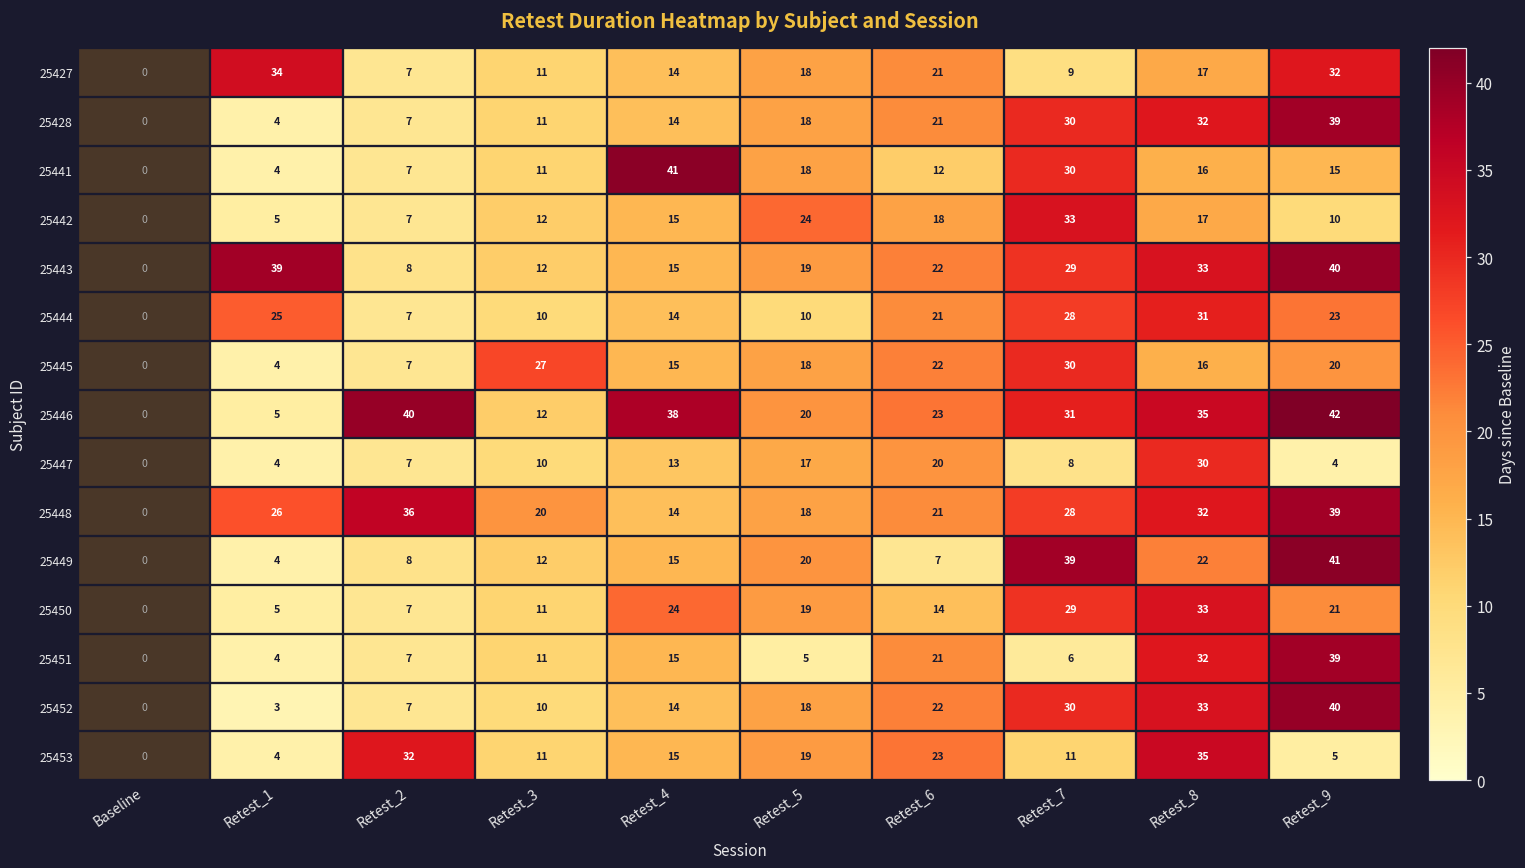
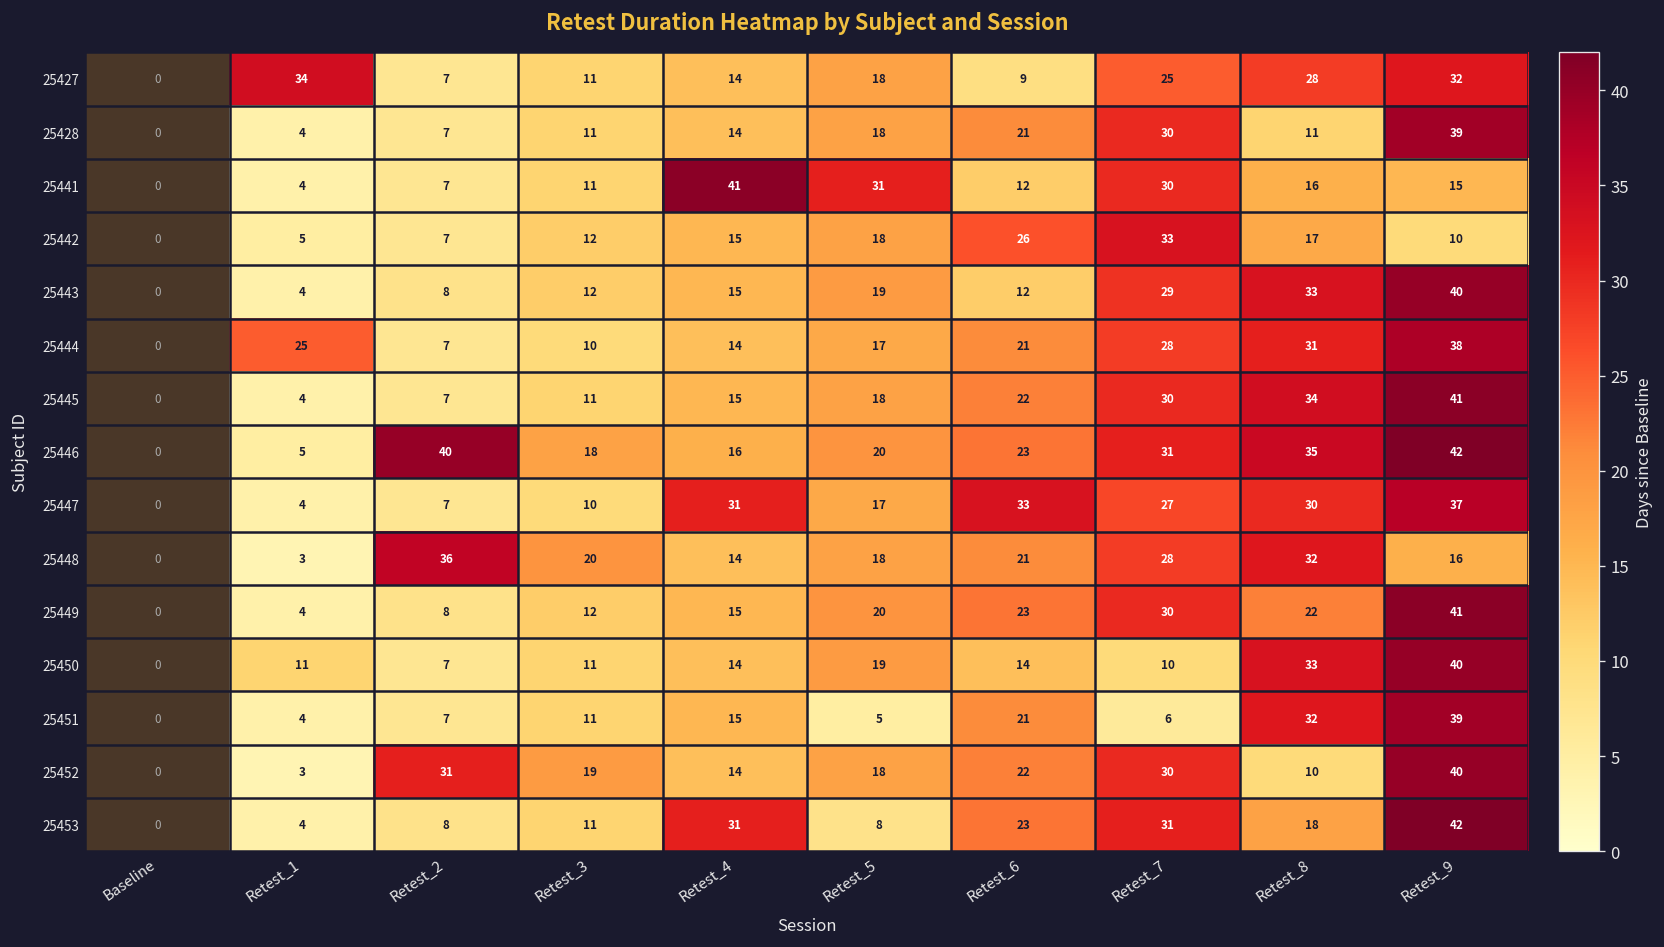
  {
    "25427": {
      "Retest_1": 34,
      "Retest_2": 7,
      "Retest_3": 11,
      "Retest_4": 14,
      "Retest_5": 18,
-     "Retest_6": 21,
-     "Retest_7": 9,
-     "Retest_8": 17,
+     "Retest_6": 9,
+     "Retest_7": 25,
+     "Retest_8": 28,
      "Retest_9": 32
    },
    "25428": {
      "Retest_1": 4,
      "Retest_2": 7,
      "Retest_3": 11,
      "Retest_4": 14,
      "Retest_5": 18,
      "Retest_6": 21,
      "Retest_7": 30,
-     "Retest_8": 32,
+     "Retest_8": 11,
      "Retest_9": 39
    },
    "25441": {
      "Retest_1": 4,
      "Retest_2": 7,
      "Retest_3": 11,
      "Retest_4": 41,
-     "Retest_5": 18,
+     "Retest_5": 31,
      "Retest_6": 12,
      "Retest_7": 30,
      "Retest_8": 16,
      "Retest_9": 15
    },
    "25442": {
      "Retest_1": 5,
      "Retest_2": 7,
      "Retest_3": 12,
      "Retest_4": 15,
-     "Retest_5": 24,
-     "Retest_6": 18,
+     "Retest_5": 18,
+     "Retest_6": 26,
      "Retest_7": 33,
      "Retest_8": 17,
      "Retest_9": 10
    },
    "25443": {
-     "Retest_1": 39,
+     "Retest_1": 4,
      "Retest_2": 8,
      "Retest_3": 12,
      "Retest_4": 15,
      "Retest_5": 19,
-     "Retest_6": 22,
+     "Retest_6": 12,
      "Retest_7": 29,
      "Retest_8": 33,
      "Retest_9": 40
    },
    "25444": {
      "Retest_1": 25,
      "Retest_2": 7,
      "Retest_3": 10,
      "Retest_4": 14,
-     "Retest_5": 10,
+     "Retest_5": 17,
      "Retest_6": 21,
      "Retest_7": 28,
      "Retest_8": 31,
-     "Retest_9": 23
+     "Retest_9": 38
    },
    "25445": {
      "Retest_1": 4,
      "Retest_2": 7,
-     "Retest_3": 27,
+     "Retest_3": 11,
      "Retest_4": 15,
      "Retest_5": 18,
      "Retest_6": 22,
      "Retest_7": 30,
-     "Retest_8": 16,
-     "Retest_9": 20
+     "Retest_8": 34,
+     "Retest_9": 41
    },
    "25446": {
      "Retest_1": 5,
      "Retest_2": 40,
-     "Retest_3": 12,
-     "Retest_4": 38,
+     "Retest_3": 18,
+     "Retest_4": 16,
      "Retest_5": 20,
      "Retest_6": 23,
      "Retest_7": 31,
      "Retest_8": 35,
      "Retest_9": 42
    },
    "25447": {
      "Retest_1": 4,
      "Retest_2": 7,
      "Retest_3": 10,
-     "Retest_4": 13,
+     "Retest_4": 31,
      "Retest_5": 17,
-     "Retest_6": 20,
-     "Retest_7": 8,
+     "Retest_6": 33,
+     "Retest_7": 27,
      "Retest_8": 30,
-     "Retest_9": 4
+     "Retest_9": 37
    },
    "25448": {
-     "Retest_1": 26,
+     "Retest_1": 3,
      "Retest_2": 36,
      "Retest_3": 20,
      "Retest_4": 14,
      "Retest_5": 18,
      "Retest_6": 21,
      "Retest_7": 28,
      "Retest_8": 32,
-     "Retest_9": 39
+     "Retest_9": 16
    },
    "25449": {
      "Retest_1": 4,
      "Retest_2": 8,
      "Retest_3": 12,
      "Retest_4": 15,
      "Retest_5": 20,
-     "Retest_6": 7,
-     "Retest_7": 39,
+     "Retest_6": 23,
+     "Retest_7": 30,
      "Retest_8": 22,
      "Retest_9": 41
    },
    "25450": {
-     "Retest_1": 5,
+     "Retest_1": 11,
      "Retest_2": 7,
      "Retest_3": 11,
-     "Retest_4": 24,
+     "Retest_4": 14,
      "Retest_5": 19,
      "Retest_6": 14,
-     "Retest_7": 29,
+     "Retest_7": 10,
      "Retest_8": 33,
-     "Retest_9": 21
+     "Retest_9": 40
    },
    "25451": {
      "Retest_1": 4,
      "Retest_2": 7,
      "Retest_3": 11,
      "Retest_4": 15,
      "Retest_5": 5,
      "Retest_6": 21,
      "Retest_7": 6,
      "Retest_8": 32,
      "Retest_9": 39
    },
    "25452": {
      "Retest_1": 3,
-     "Retest_2": 7,
-     "Retest_3": 10,
+     "Retest_2": 31,
+     "Retest_3": 19,
      "Retest_4": 14,
      "Retest_5": 18,
      "Retest_6": 22,
      "Retest_7": 30,
-     "Retest_8": 33,
+     "Retest_8": 10,
      "Retest_9": 40
    },
    "25453": {
      "Retest_1": 4,
-     "Retest_2": 32,
+     "Retest_2": 8,
      "Retest_3": 11,
-     "Retest_4": 15,
-     "Retest_5": 19,
+     "Retest_4": 31,
+     "Retest_5": 8,
      "Retest_6": 23,
-     "Retest_7": 11,
-     "Retest_8": 35,
-     "Retest_9": 5
+     "Retest_7": 31,
+     "Retest_8": 18,
+     "Retest_9": 42
    }
  }
